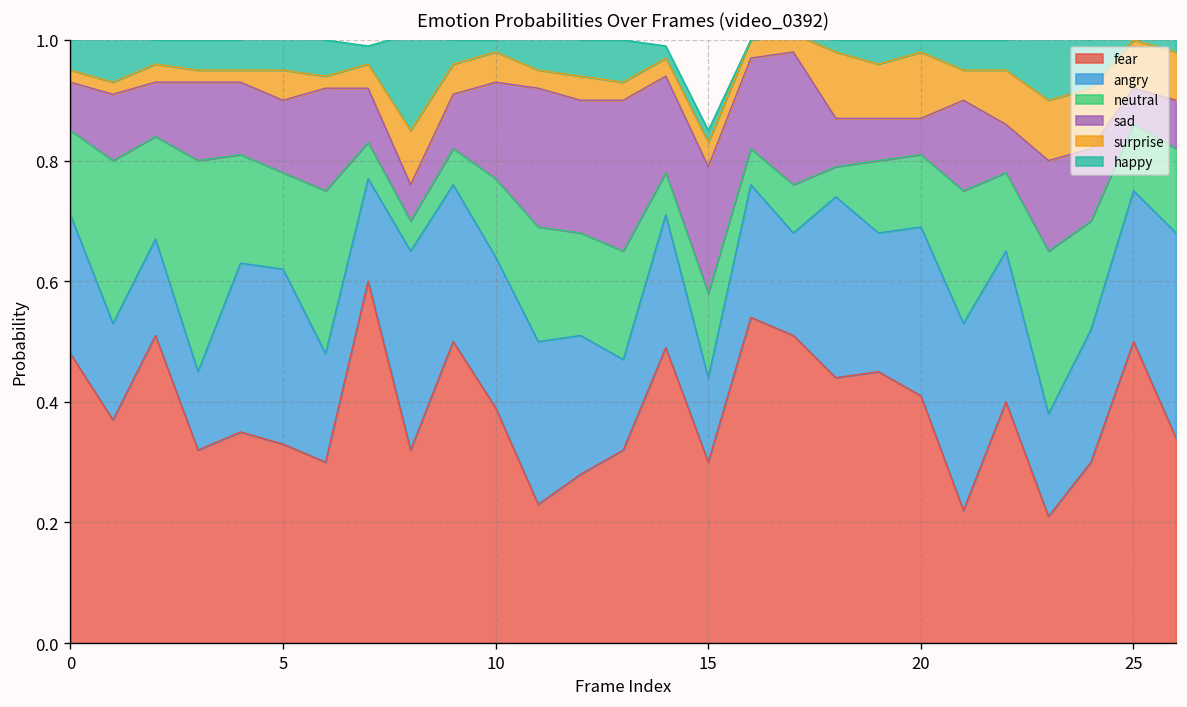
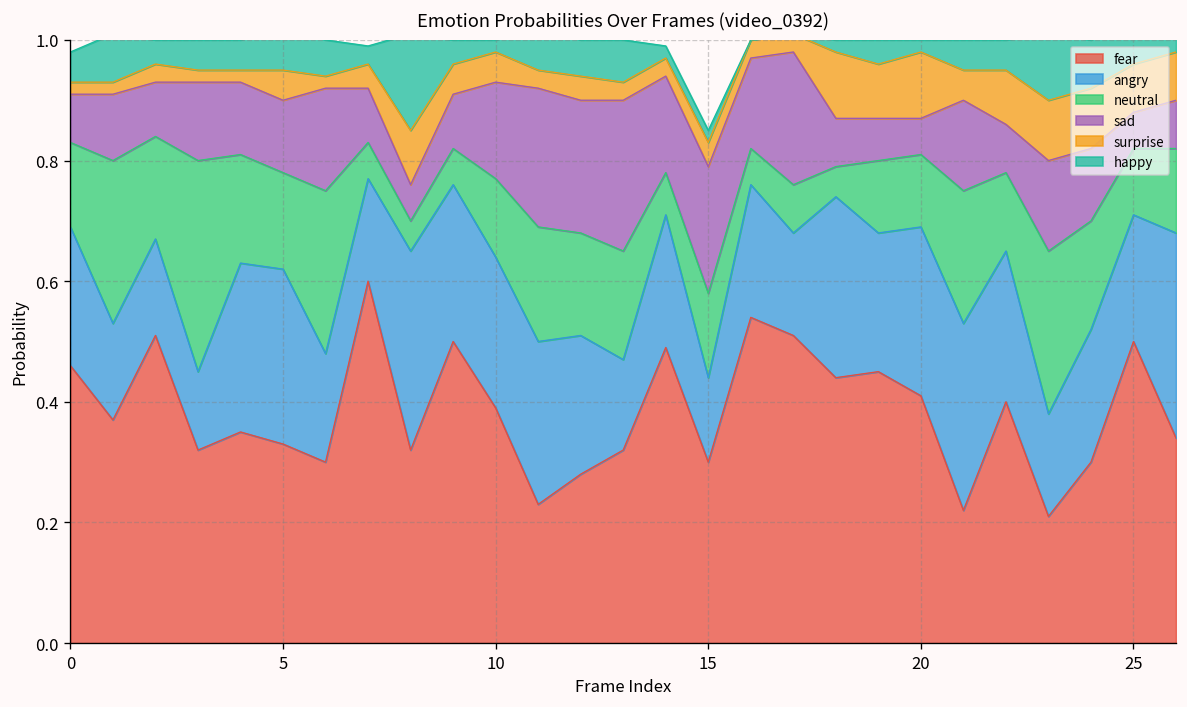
  {
    "fear": {
-     "0": 0.48,
+     "0": 0.46,
      "5": 0.33,
      "10": 0.39,
      "15": 0.30,
      "20": 0.41,
      "25": 0.50
    },
    "angry": {
      "0": 0.23,
      "5": 0.29,
      "10": 0.25,
      "15": 0.14,
      "20": 0.28,
-     "25": 0.25
+     "25": 0.21
    },
    "sad": {
      "0": 0.08,
      "5": 0.12,
      "10": 0.16,
      "15": 0.21,
      "20": 0.06
    },
    "surprise": {
      "0": 0.02,
      "5": 0.05,
      "10": 0.05,
      "15": 0.04,
      "20": 0.11
    }
  }
